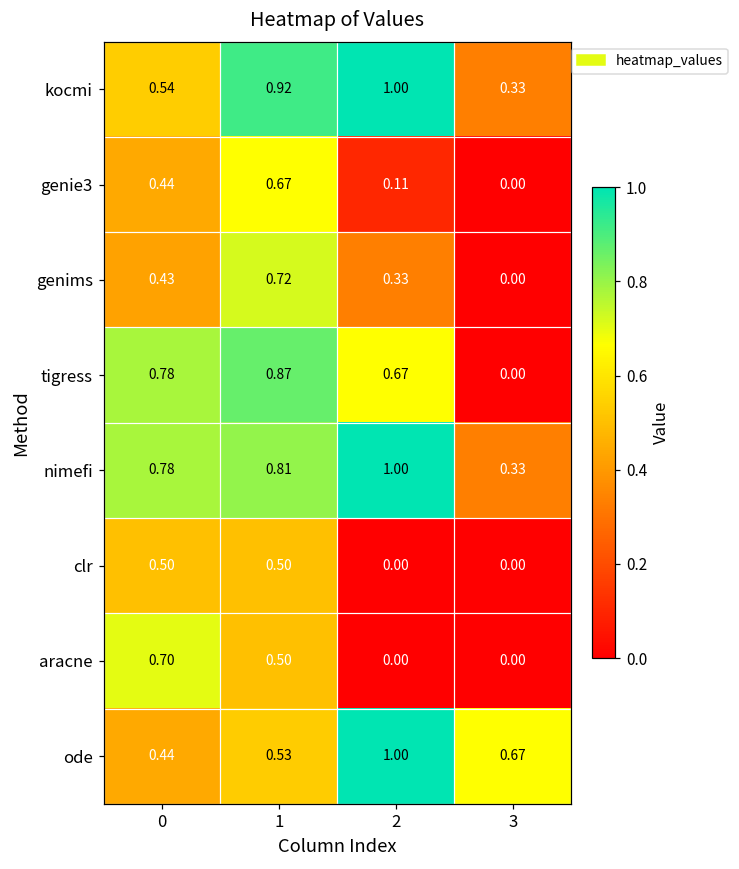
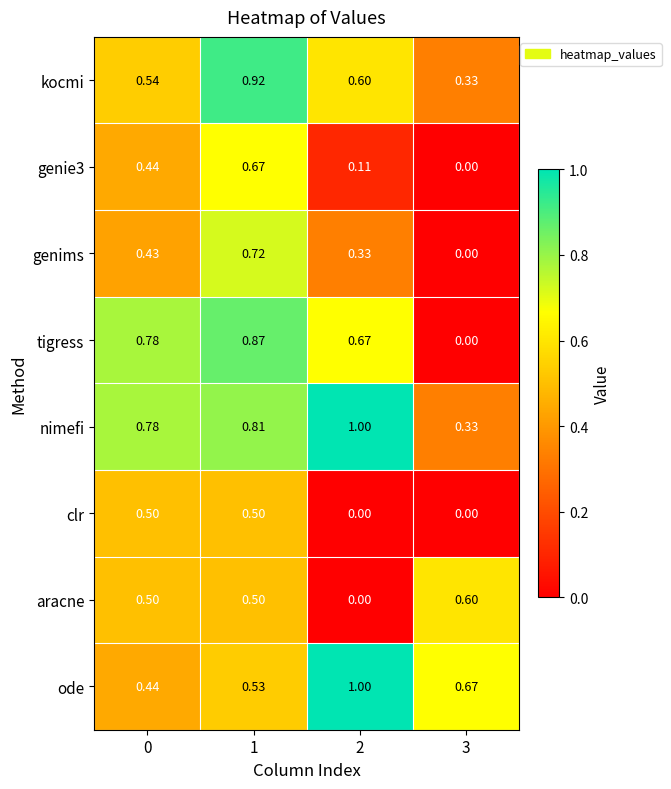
  {
    "kocmi": {
      "0": 0.54,
      "1": 0.92,
-     "2": 1.00,
+     "2": 0.60,
      "3": 0.33
    },
    "genie3": {
      "0": 0.44,
      "1": 0.67,
      "2": 0.11,
      "3": 0.00
    },
    "genims": {
      "0": 0.43,
      "1": 0.72,
      "2": 0.33,
      "3": 0.00
    },
    "tigress": {
      "0": 0.78,
      "1": 0.87,
      "2": 0.67,
      "3": 0.00
    },
    "nimefi": {
      "0": 0.78,
      "1": 0.81,
      "2": 1.00,
      "3": 0.33
    },
    "clr": {
      "0": 0.50,
      "1": 0.50,
      "2": 0.00,
      "3": 0.00
    },
    "aracne": {
-     "0": 0.70,
+     "0": 0.50,
      "1": 0.50,
      "2": 0.00,
-     "3": 0.00
+     "3": 0.60
    },
    "ode": {
      "0": 0.44,
      "1": 0.53,
      "2": 1.00,
      "3": 0.67
    }
  }
